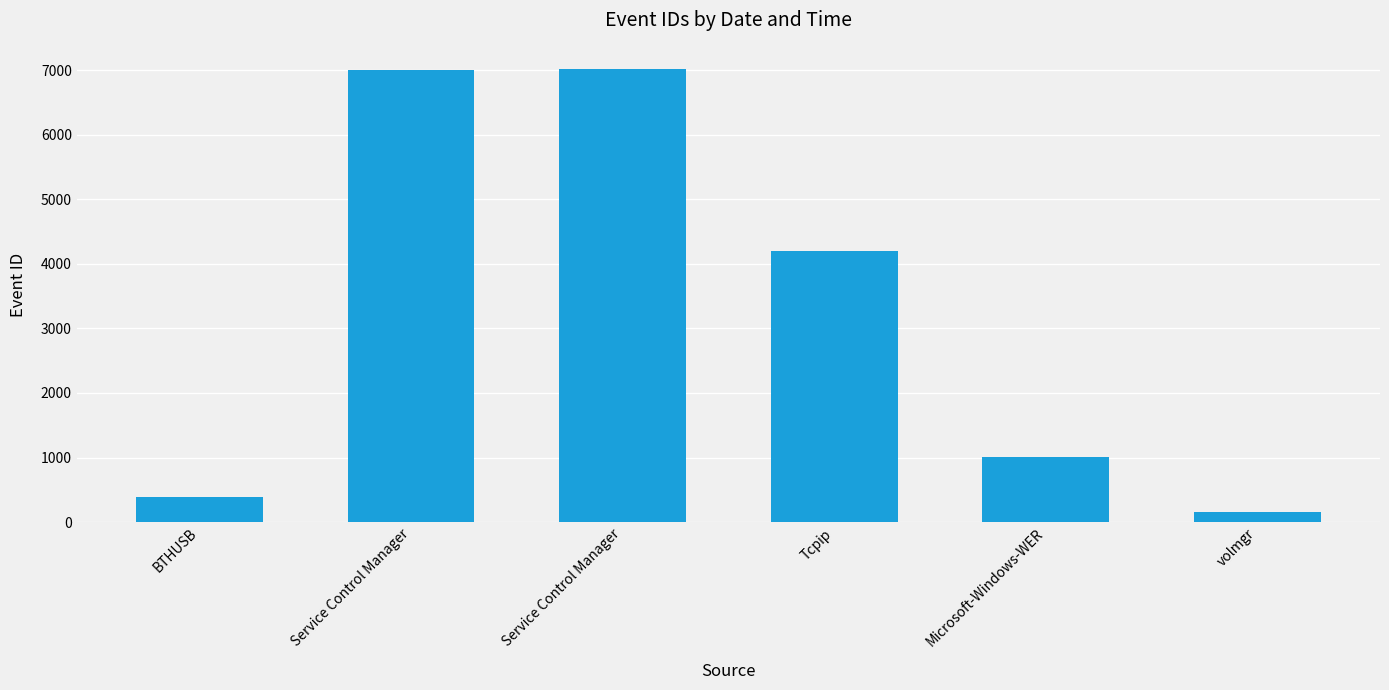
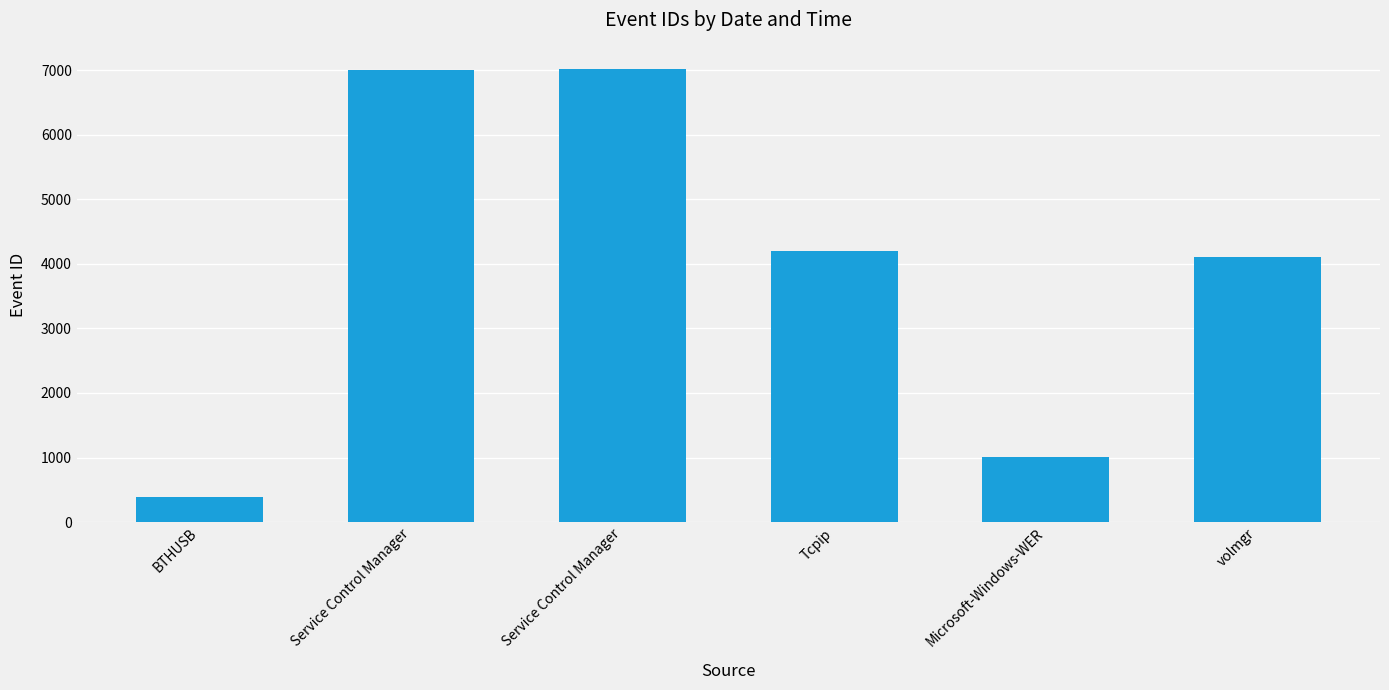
  {
    "BTHUSB": 400,
    "Tcpip": 4200,
    "Microsoft-Windows-WER": 1000,
-   "volmgr": 200
+   "volmgr": 4100
  }
